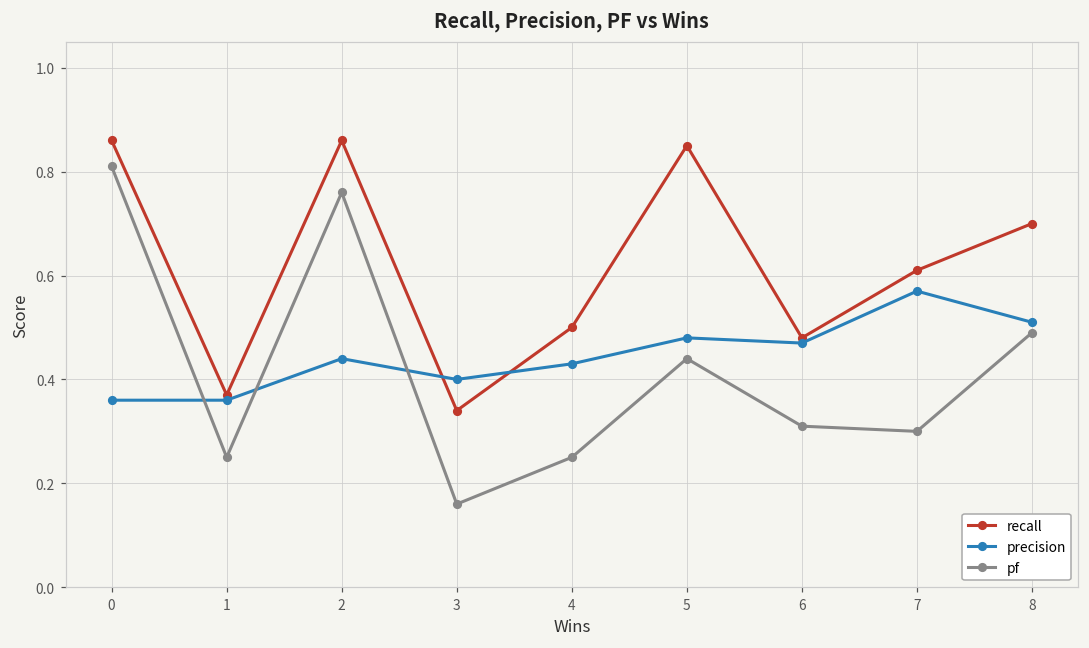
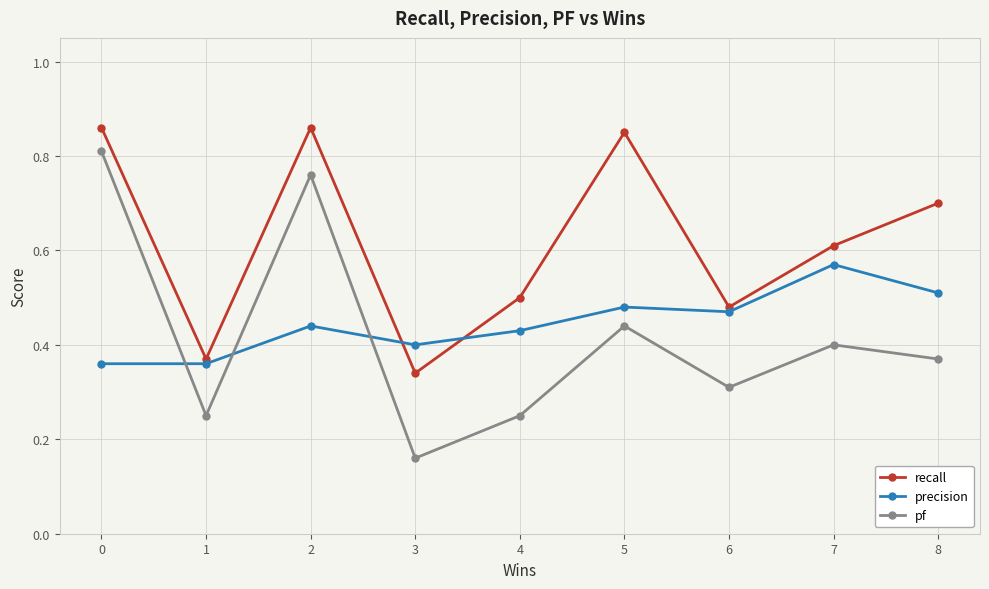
  {
    "recall": {
      "0": 0.86,
      "1": 0.37,
      "2": 0.86,
      "3": 0.34,
      "4": 0.50,
      "5": 0.85,
      "6": 0.48,
      "7": 0.61,
      "8": 0.70
    },
    "precision": {
      "0": 0.36,
      "1": 0.36,
      "2": 0.44,
      "3": 0.40,
      "4": 0.43,
      "5": 0.48,
      "6": 0.47,
      "7": 0.57,
      "8": 0.51
    },
    "pf": {
      "0": 0.81,
      "1": 0.25,
      "2": 0.76,
      "3": 0.16,
      "4": 0.25,
      "5": 0.44,
      "6": 0.31,
-     "7": 0.3,
-     "8": 0.49
+     "7": 0.4,
+     "8": 0.37
    }
  }
